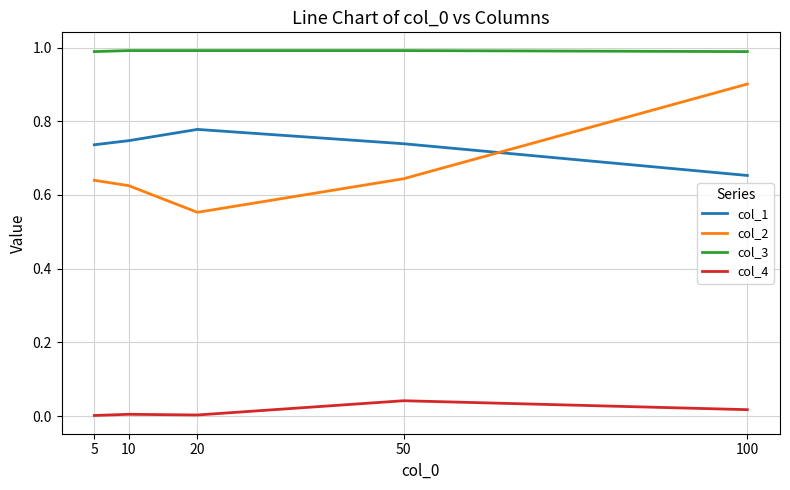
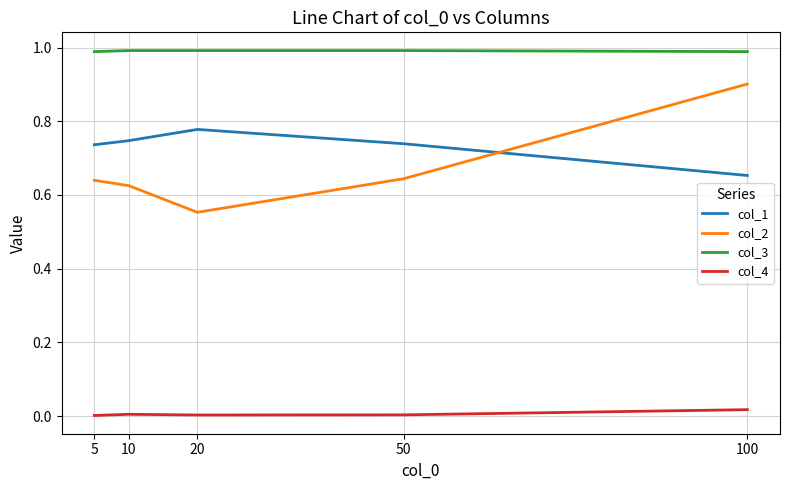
  {
    "col_1": {
      "5": 0.74,
      "10": 0.75,
      "20": 0.78,
      "50": 0.74,
      "100": 0.65
    },
    "col_2": {
      "5": 0.64,
      "10": 0.63,
      "20": 0.55,
      "50": 0.64,
      "100": 0.90
    },
    "col_3": {
      "5": 0.99,
      "10": 0.99,
      "20": 0.99,
      "50": 0.99,
      "100": 0.99
    },
    "col_4": {
      "5": 0.00,
      "10": 0.00,
      "20": 0.00,
-     "50": 0.04,
+     "50": 0.00,
      "100": 0.02
    }
  }
